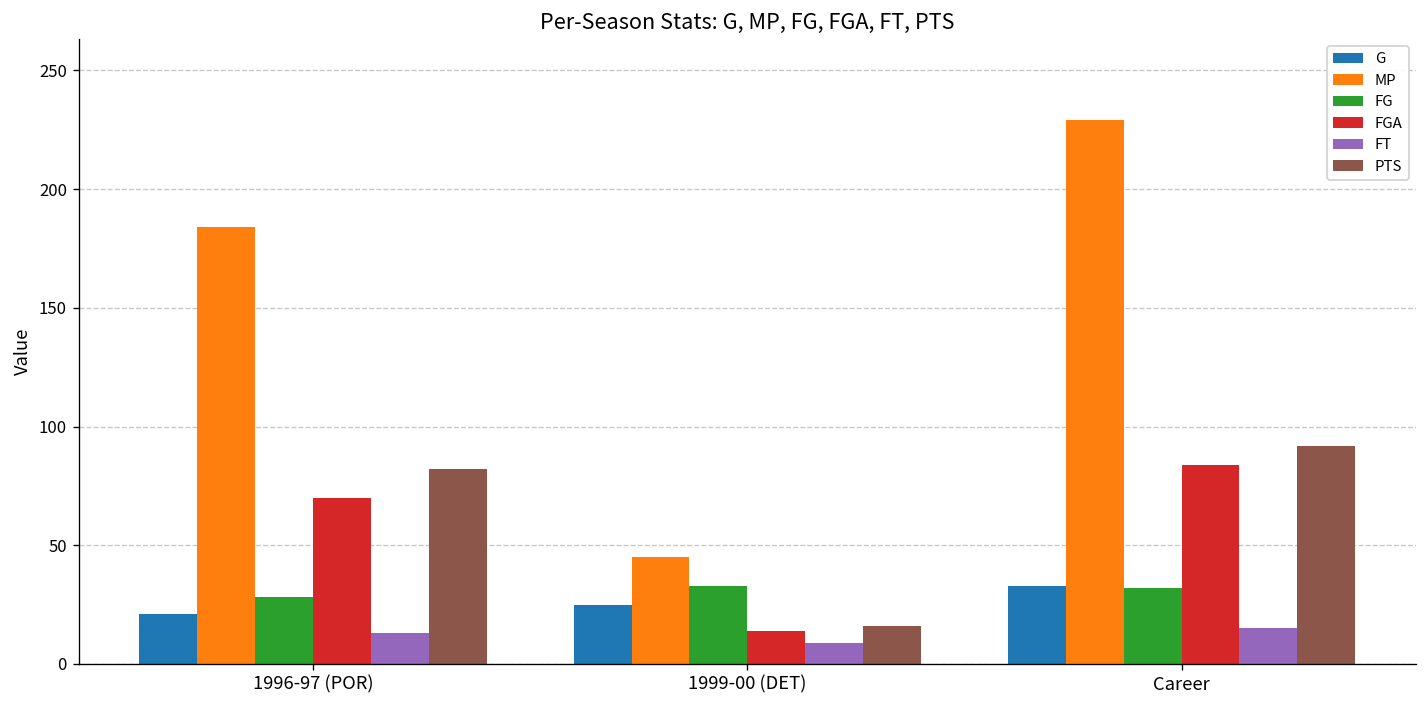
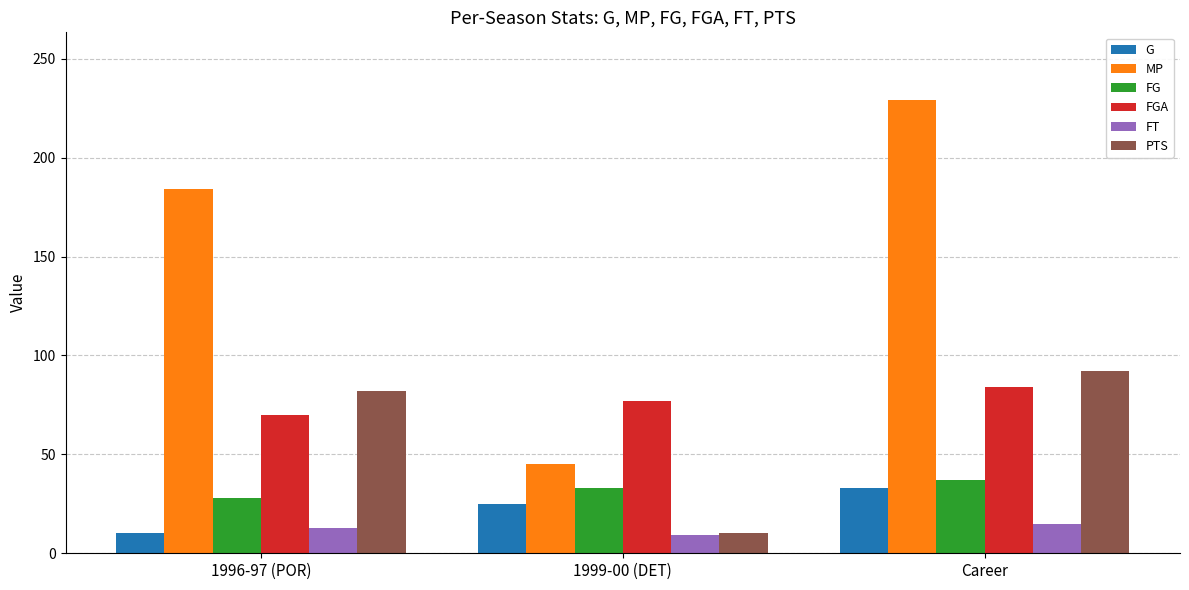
  {
    "G": {
-     "1996-97 (POR)": 21,
+     "1996-97 (POR)": 10,
      "1999-00 (DET)": 25,
      "Career": 33
    },
    "MP": {
      "1996-97 (POR)": 184,
      "1999-00 (DET)": 45,
      "Career": 229
    },
    "FG": {
      "1996-97 (POR)": 28,
      "1999-00 (DET)": 33,
-     "Career": 32
+     "Career": 37
    },
    "FGA": {
      "1996-97 (POR)": 70,
-     "1999-00 (DET)": 14,
+     "1999-00 (DET)": 77,
      "Career": 84
    },
    "FT": {
      "1996-97 (POR)": 13,
      "1999-00 (DET)": 9,
      "Career": 15
    },
    "PTS": {
      "1996-97 (POR)": 82,
-     "1999-00 (DET)": 16,
+     "1999-00 (DET)": 10,
      "Career": 92
    }
  }
